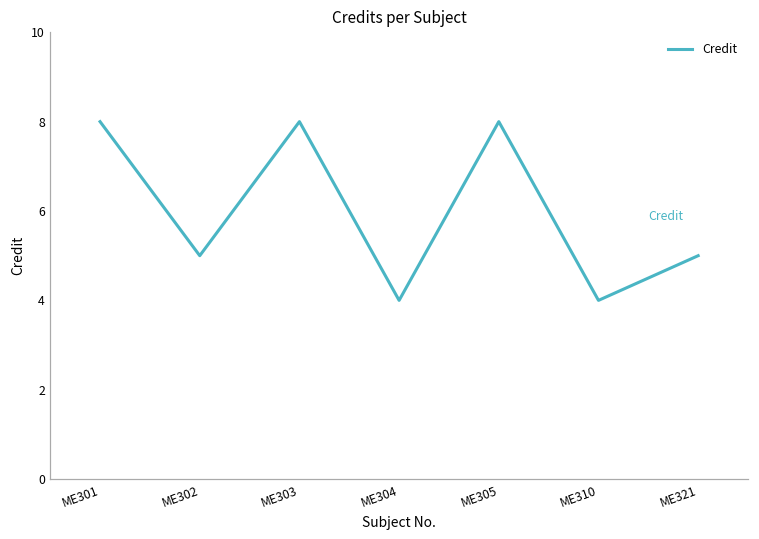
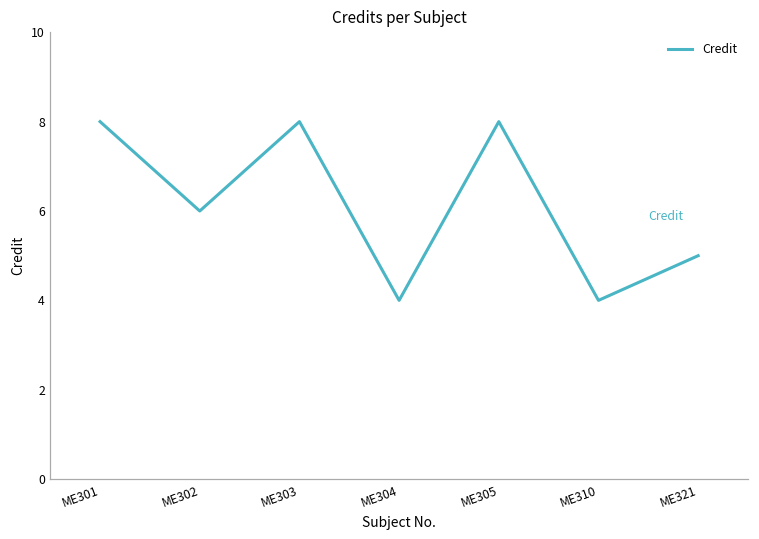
  {
    "ME301": 8,
-   "ME302": 5,
+   "ME302": 6,
    "ME303": 8,
    "ME304": 4,
    "ME305": 8,
    "ME310": 4,
    "ME321": 5
  }
